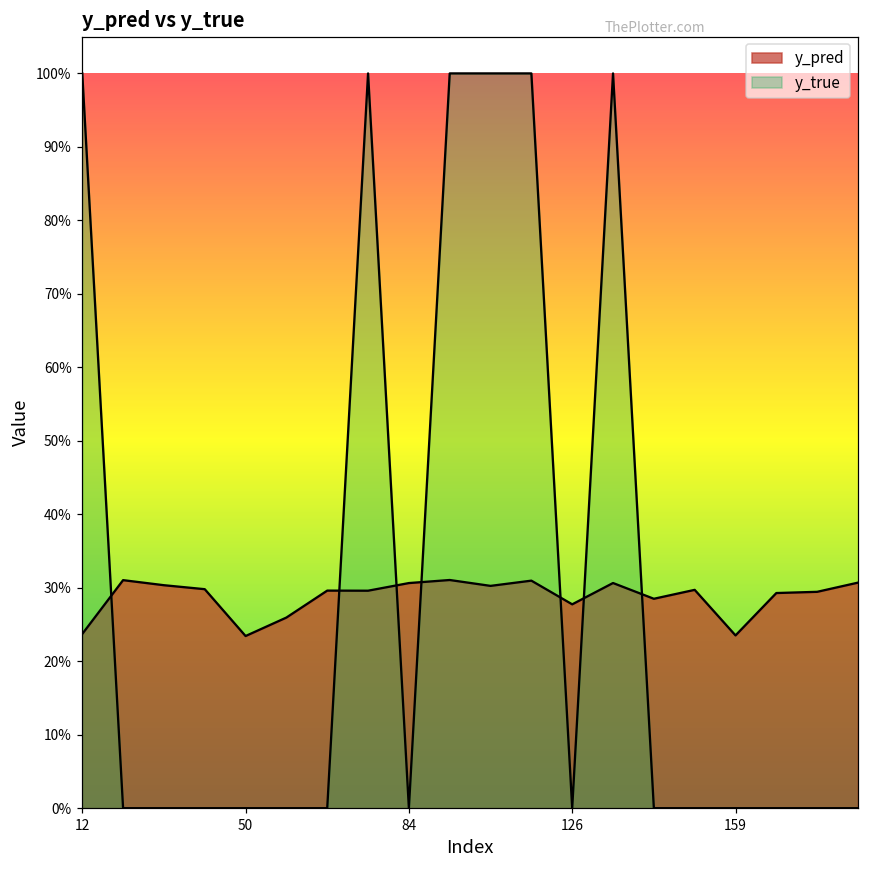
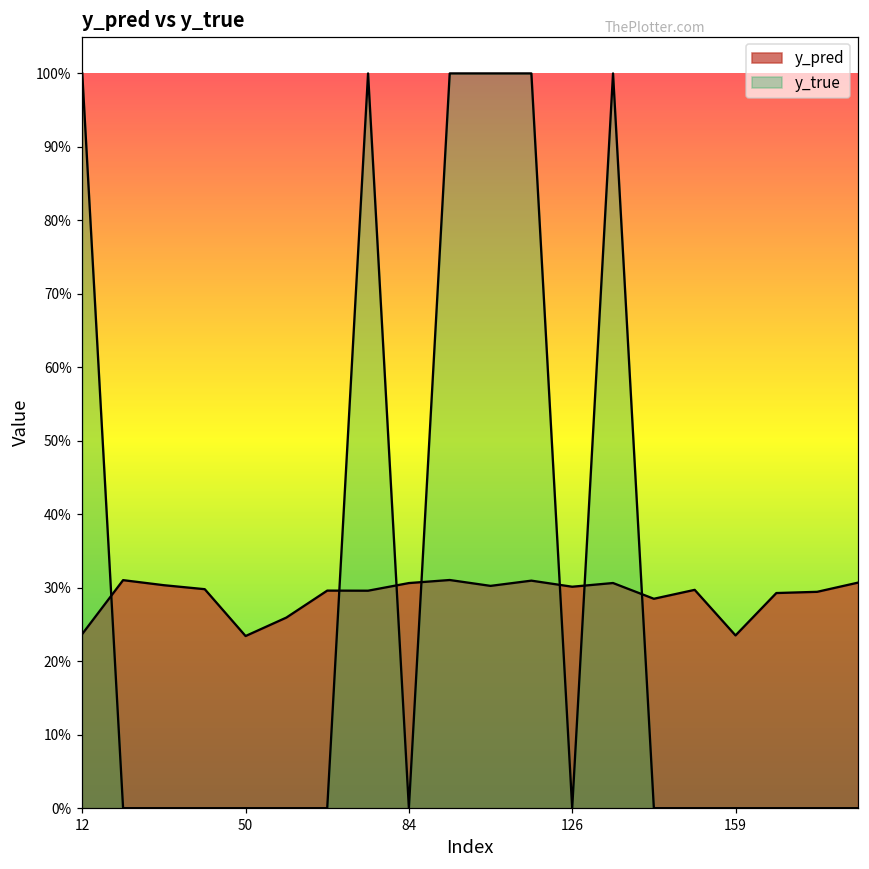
  {
    "y_pred": {
      "12": "24%",
      "50": "23%",
      "84": "31%",
-     "126": "28%",
+     "126": "30%",
      "159": "24%"
    },
    "y_true": {
      "12": "100%",
      "50": "0%",
      "84": "0%",
      "126": "0%",
      "159": "0%"
    }
  }
